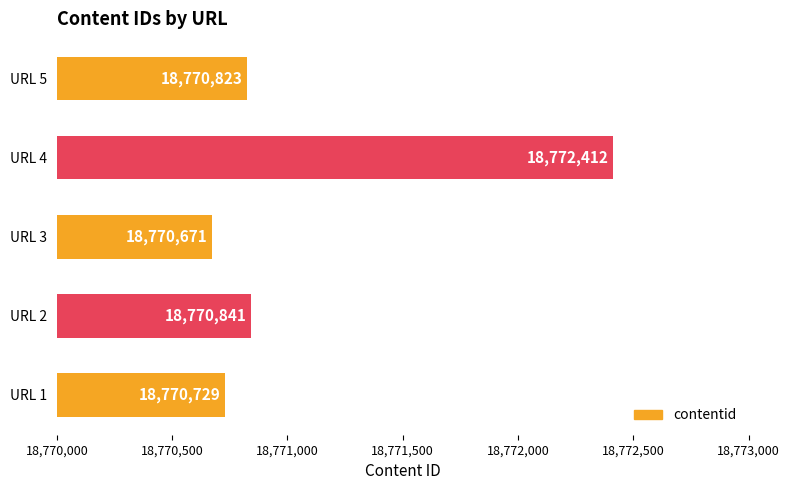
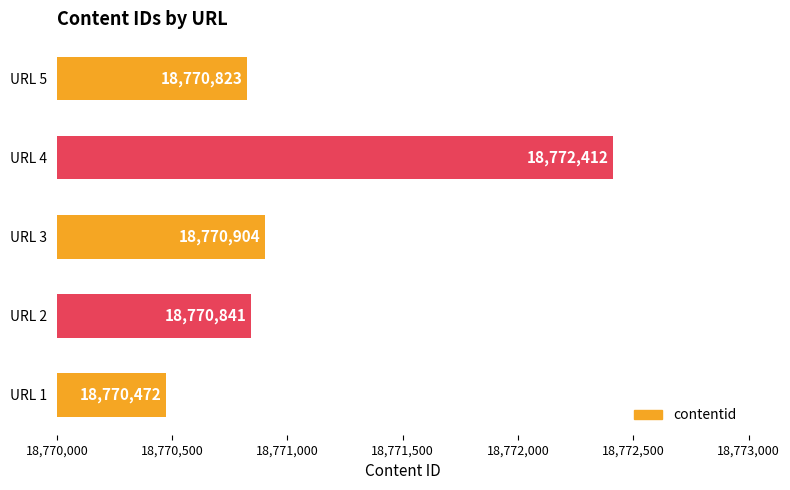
  {
    "URL 5": "18,770,823",
    "URL 4": "18,772,412",
-   "URL 3": "18,770,671",
+   "URL 3": "18,770,904",
    "URL 2": "18,770,841",
-   "URL 1": "18,770,729"
+   "URL 1": "18,770,472"
  }
